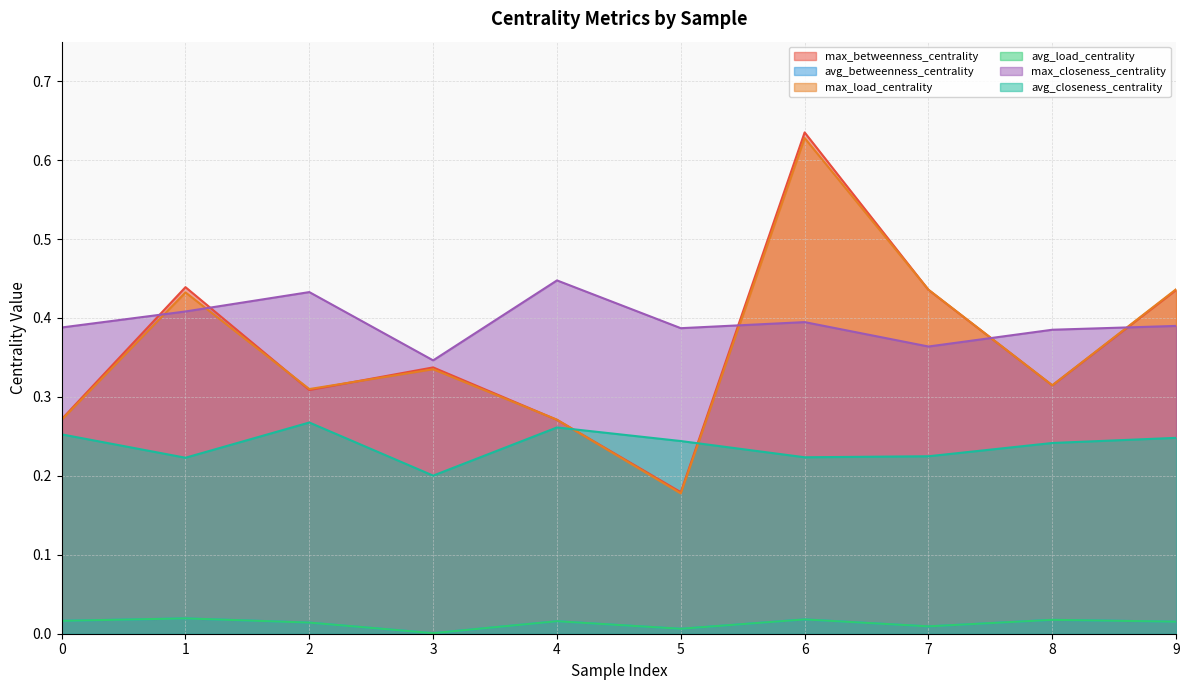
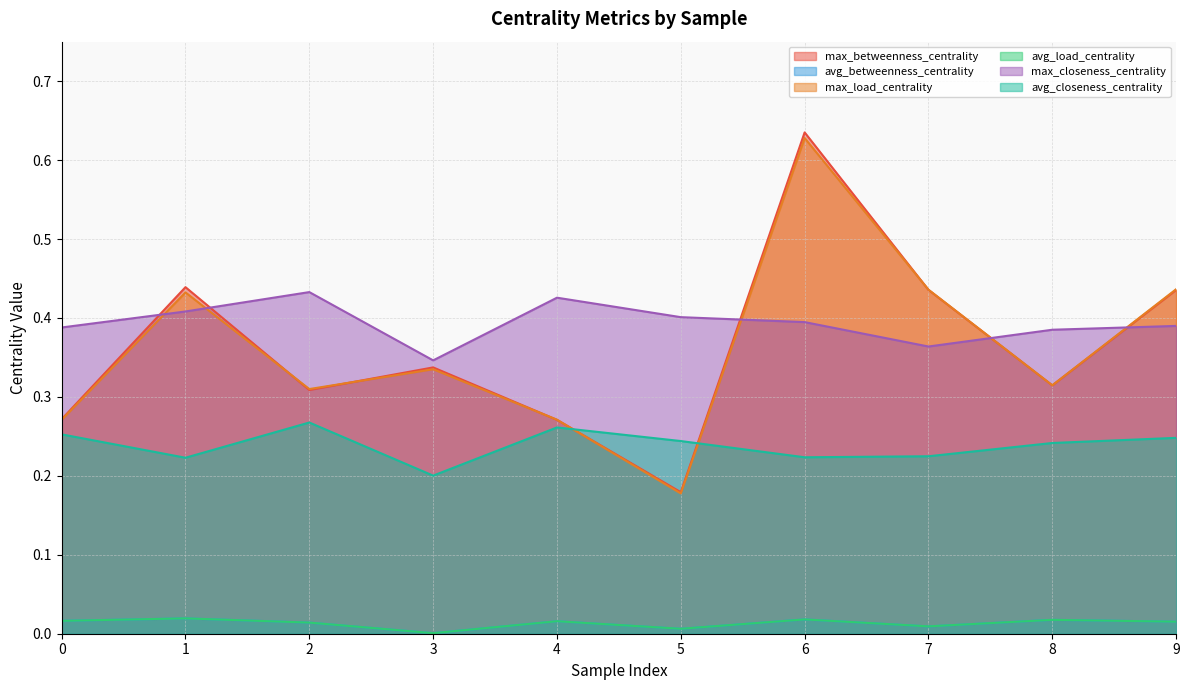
  {
    "max_closeness_centrality": {
      "0": 0.39,
      "1": 0.41,
      "2": 0.43,
      "3": 0.35,
-     "4": 0.45,
-     "5": 0.39,
+     "4": 0.43,
+     "5": 0.40,
      "6": 0.39,
      "7": 0.36,
      "8": 0.39,
      "9": 0.39
    }
  }
